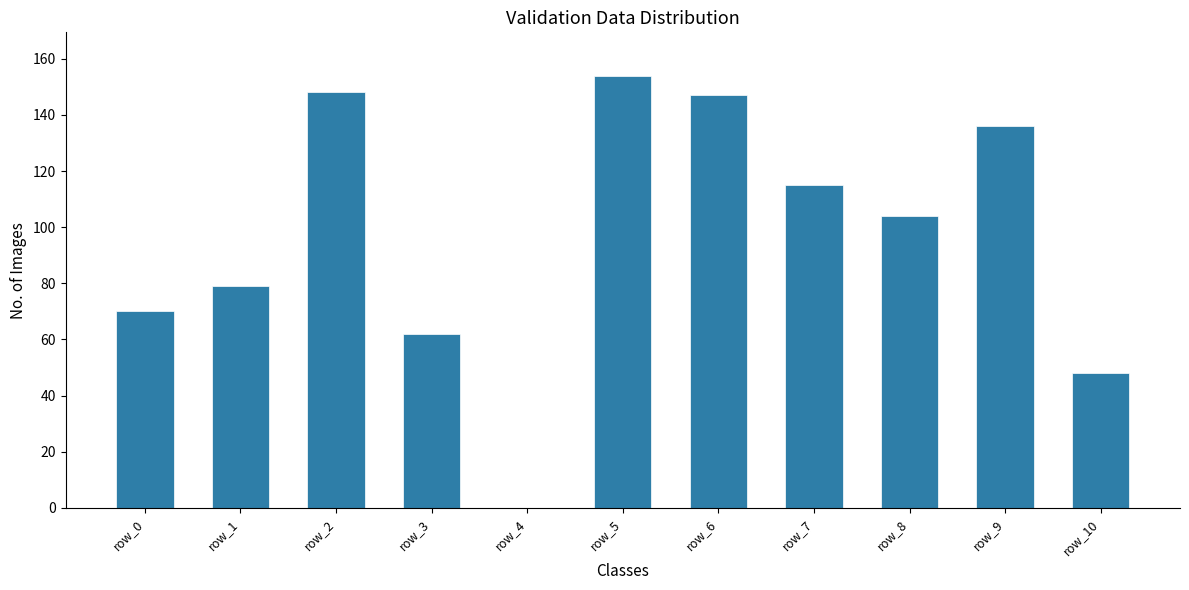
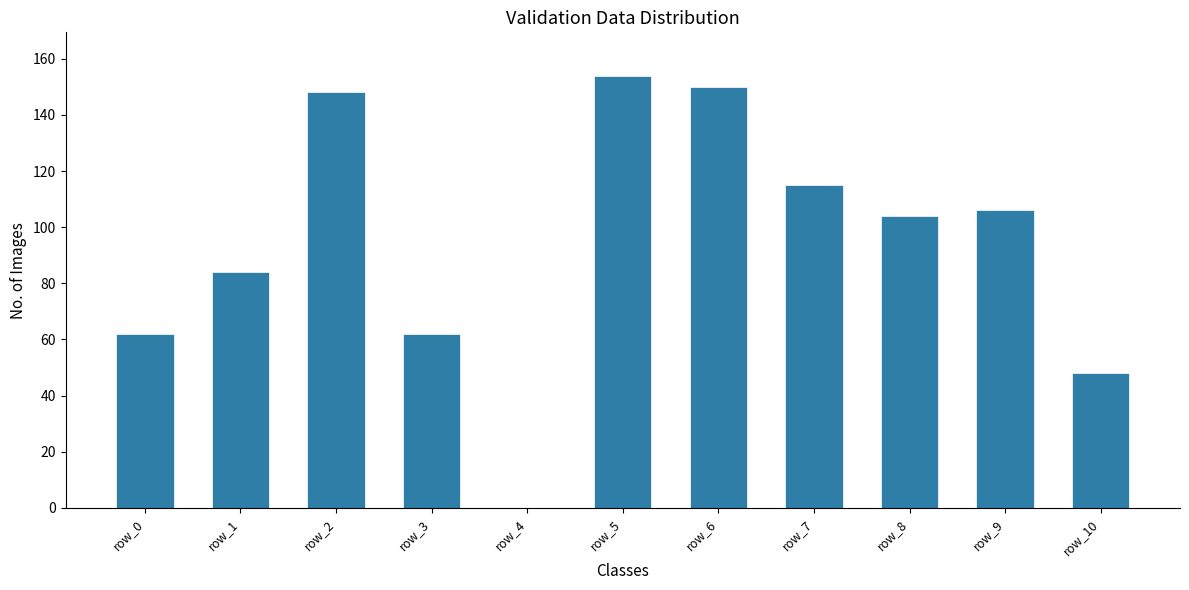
  {
-   "row_0": 70,
-   "row_1": 79,
+   "row_0": 62,
+   "row_1": 84,
    "row_2": 148,
    "row_3": 62,
    "row_4": 0,
    "row_5": 154,
-   "row_6": 147,
+   "row_6": 150,
    "row_7": 115,
    "row_8": 104,
-   "row_9": 136,
+   "row_9": 106,
    "row_10": 48
  }
